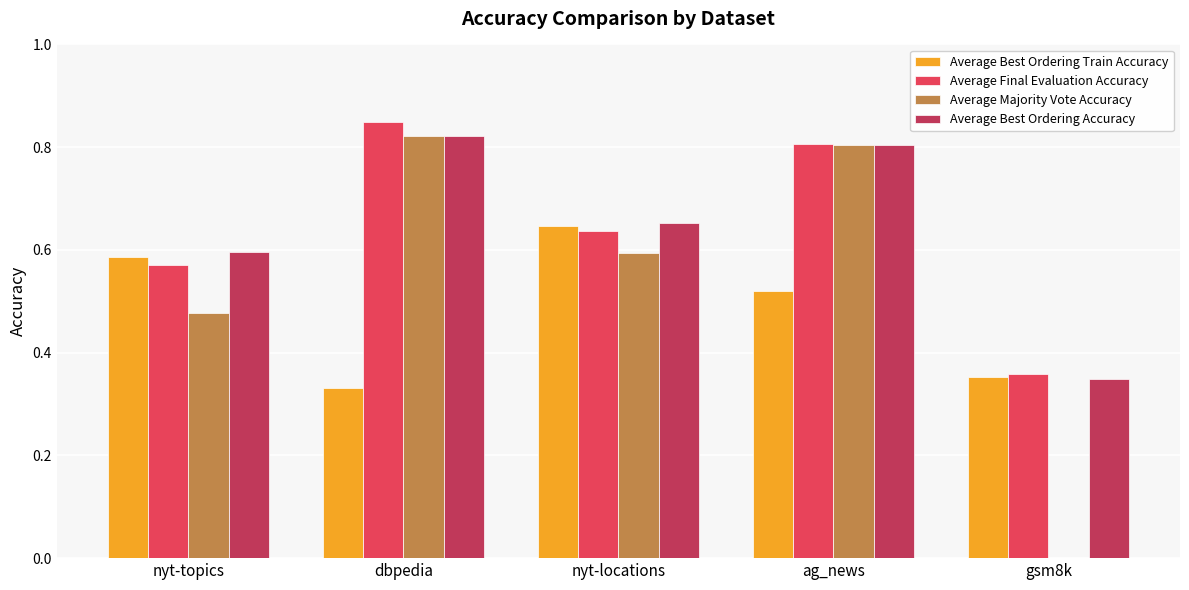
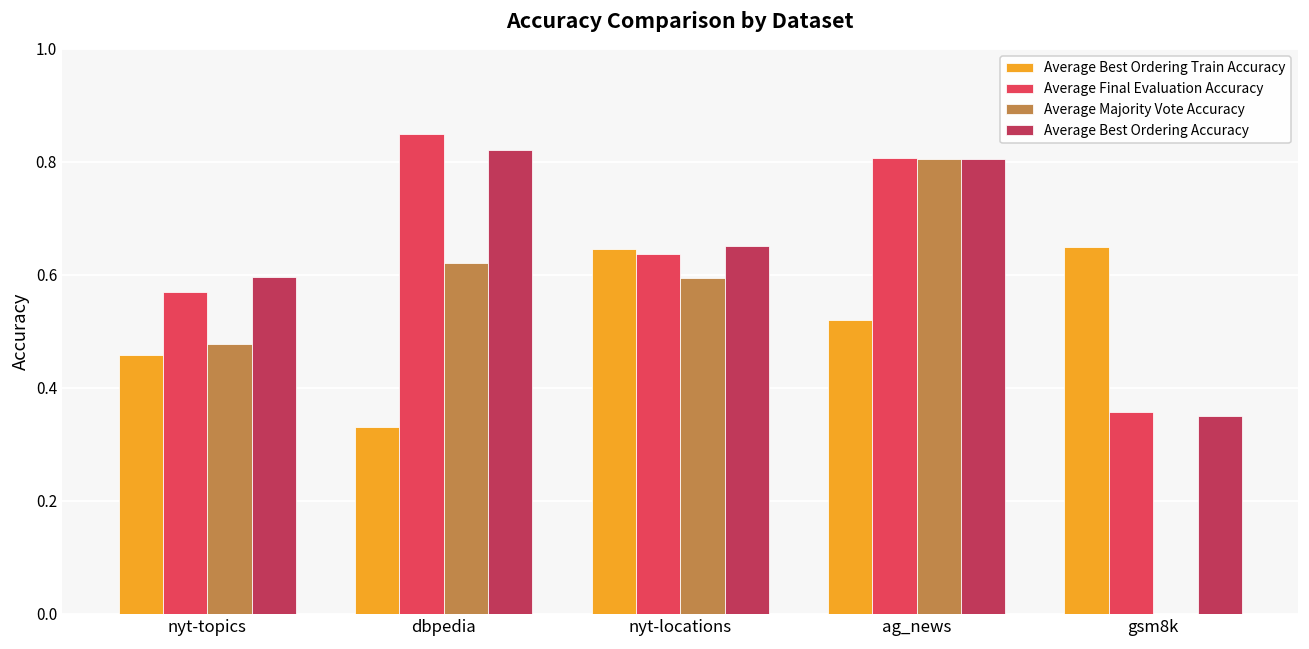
  {
    "Average Best Ordering Train Accuracy": {
-     "nyt-topics": 0.59,
+     "nyt-topics": 0.46,
      "dbpedia": 0.33,
      "nyt-locations": 0.65,
      "ag_news": 0.52,
-     "gsm8k": 0.35
+     "gsm8k": 0.65
    },
    "Average Majority Vote Accuracy": {
      "nyt-topics": 0.48,
-     "dbpedia": 0.82,
+     "dbpedia": 0.62,
      "nyt-locations": 0.59,
      "ag_news": 0.81,
      "gsm8k": 0.00
    }
  }
